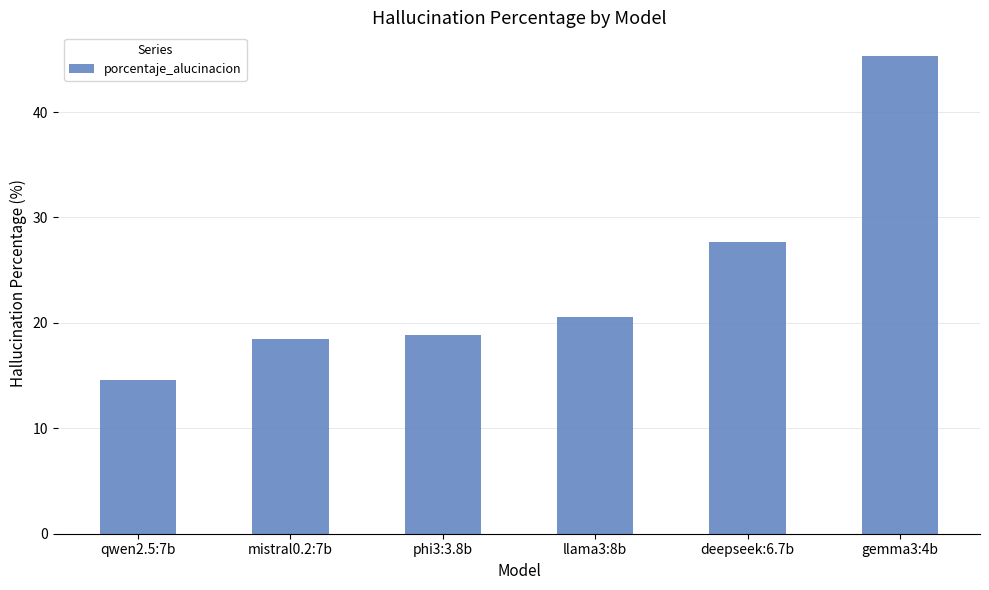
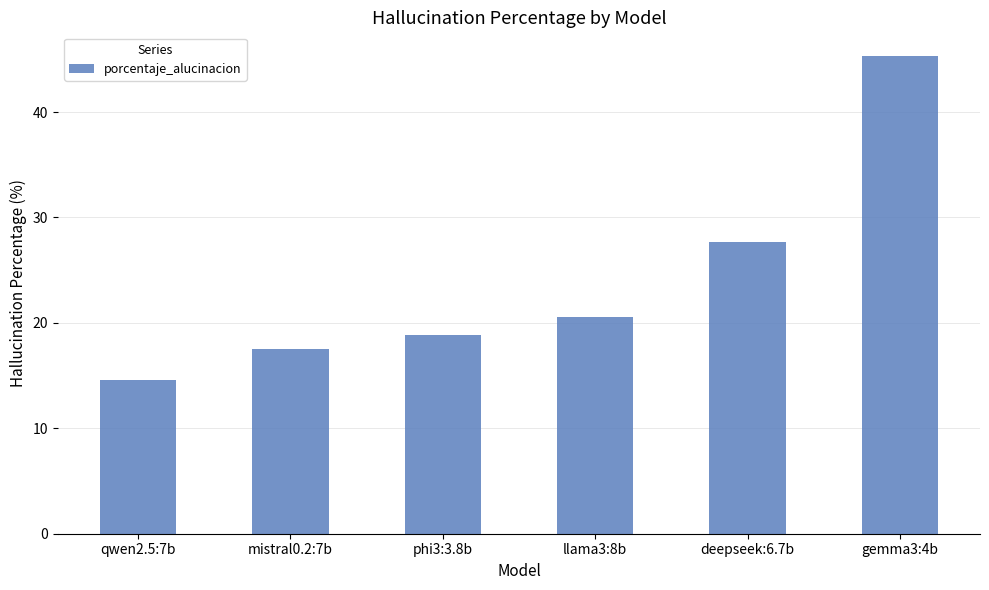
  {
    "qwen2.5:7b": 14.5,
-   "mistral0.2:7b": 18.5,
+   "mistral0.2:7b": 17.5,
    "phi3:3.8b": 18.8,
    "llama3:8b": 20.5,
    "deepseek:6.7b": 27.7,
    "gemma3:4b": 45.3
  }
